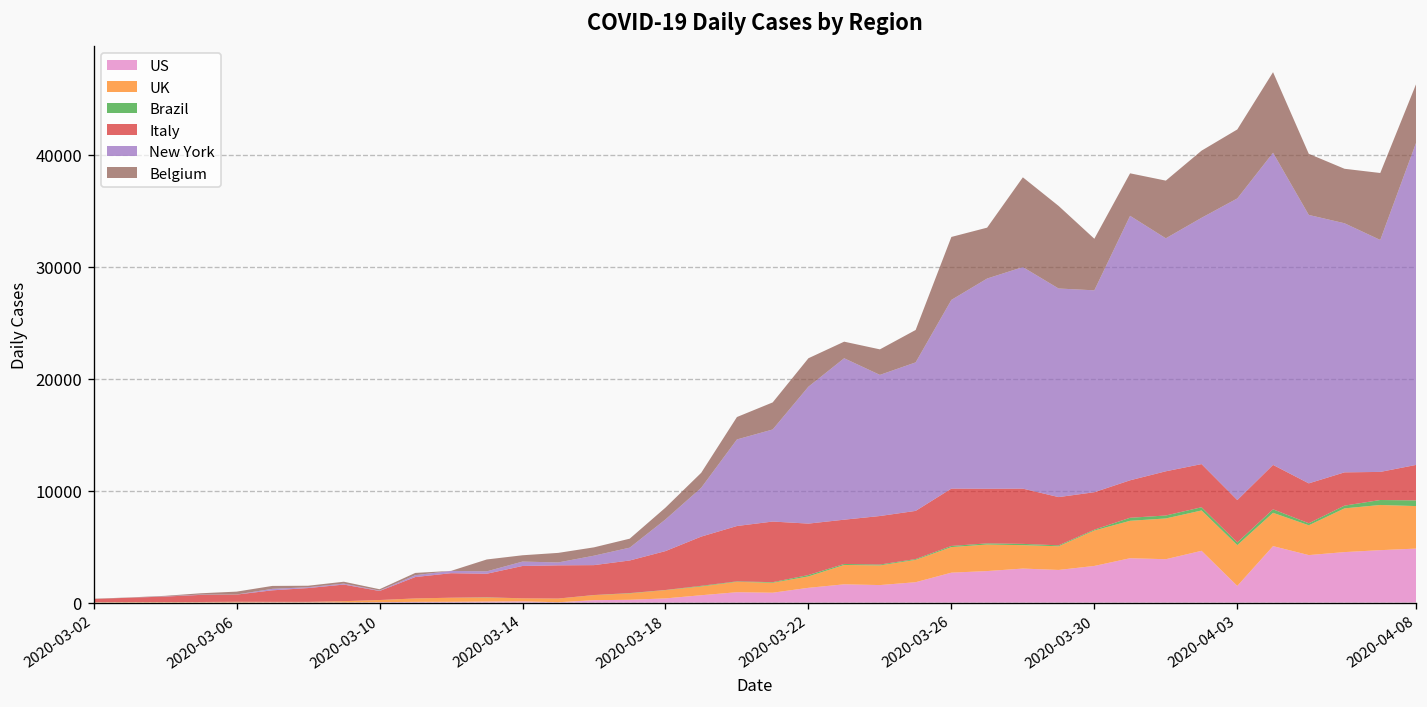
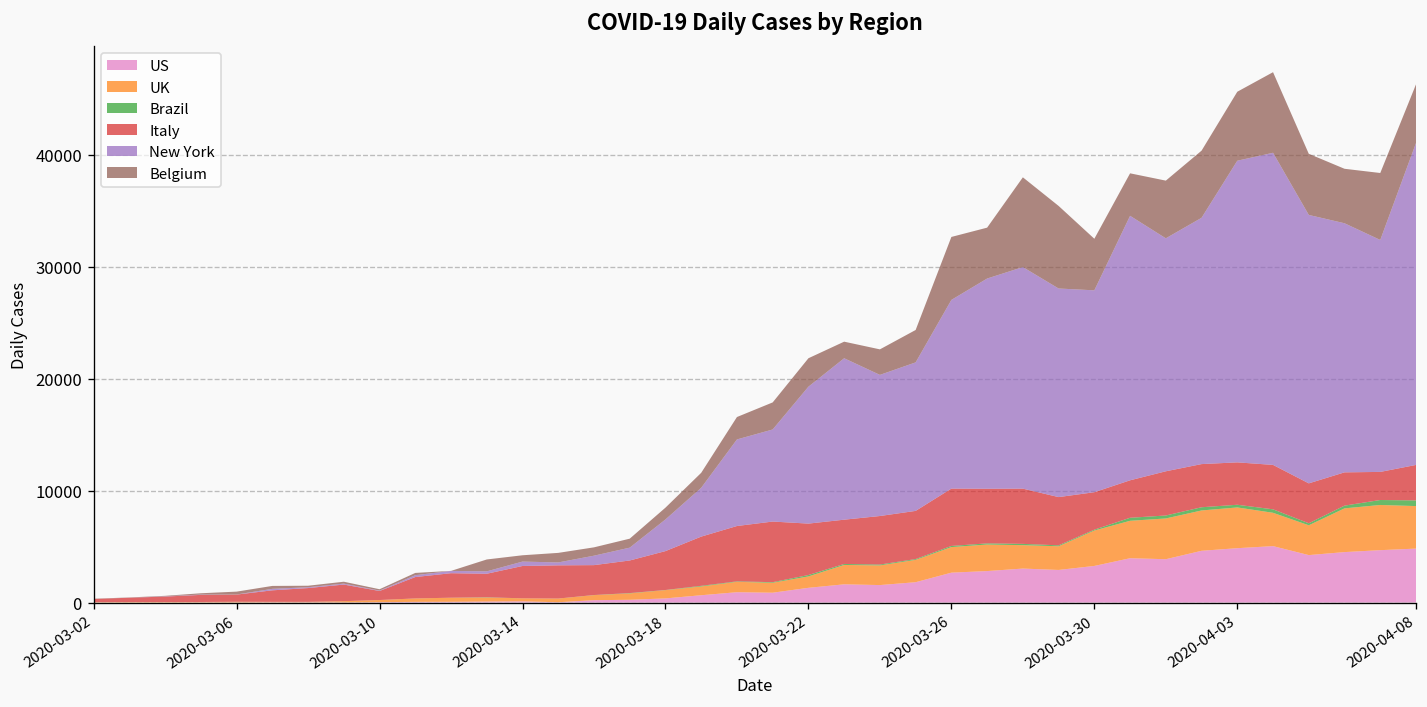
  {
    "US": {
      "2020-03-18": 0,
      "2020-03-22": 1000,
      "2020-03-26": 3000,
-     "2020-04-03": 1000,
+     "2020-04-03": 5000,
      "2020-04-08": 5000
    }
  }
